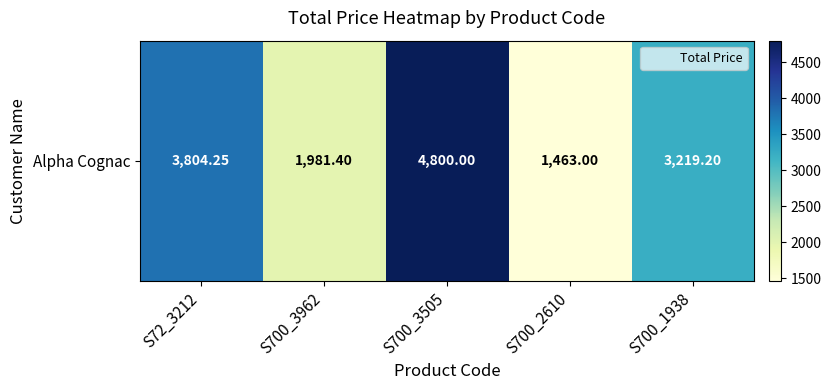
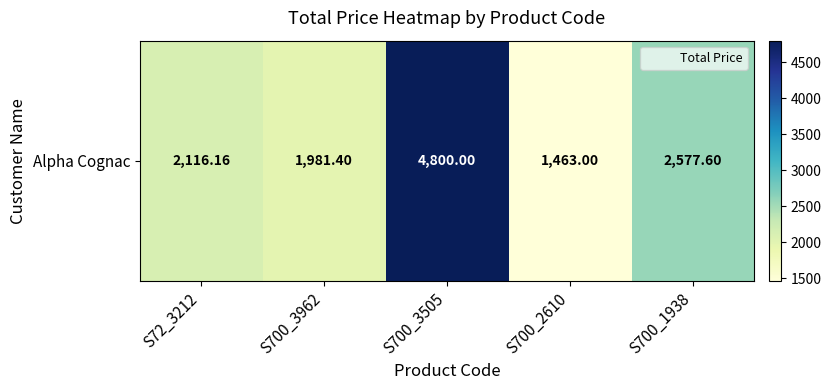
  {
    "Alpha Cognac": {
-     "S72_3212": "3,804.25",
+     "S72_3212": "2,116.16",
      "S700_3962": "1,981.40",
      "S700_3505": "4,800.00",
      "S700_2610": "1,463.00",
-     "S700_1938": "3,219.20"
+     "S700_1938": "2,577.60"
    }
  }
